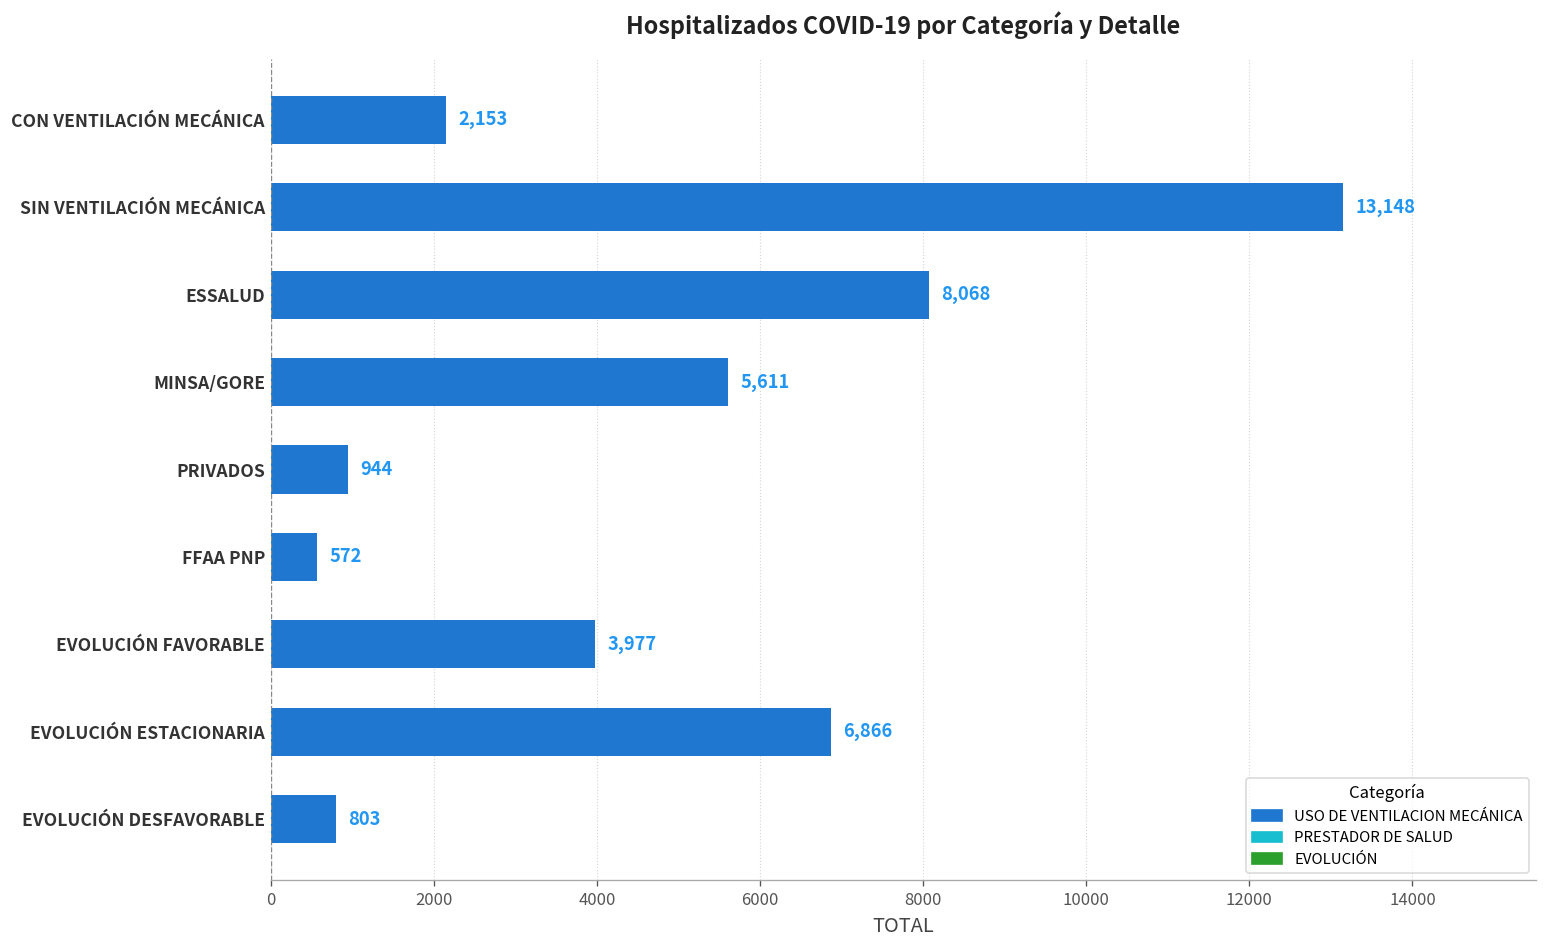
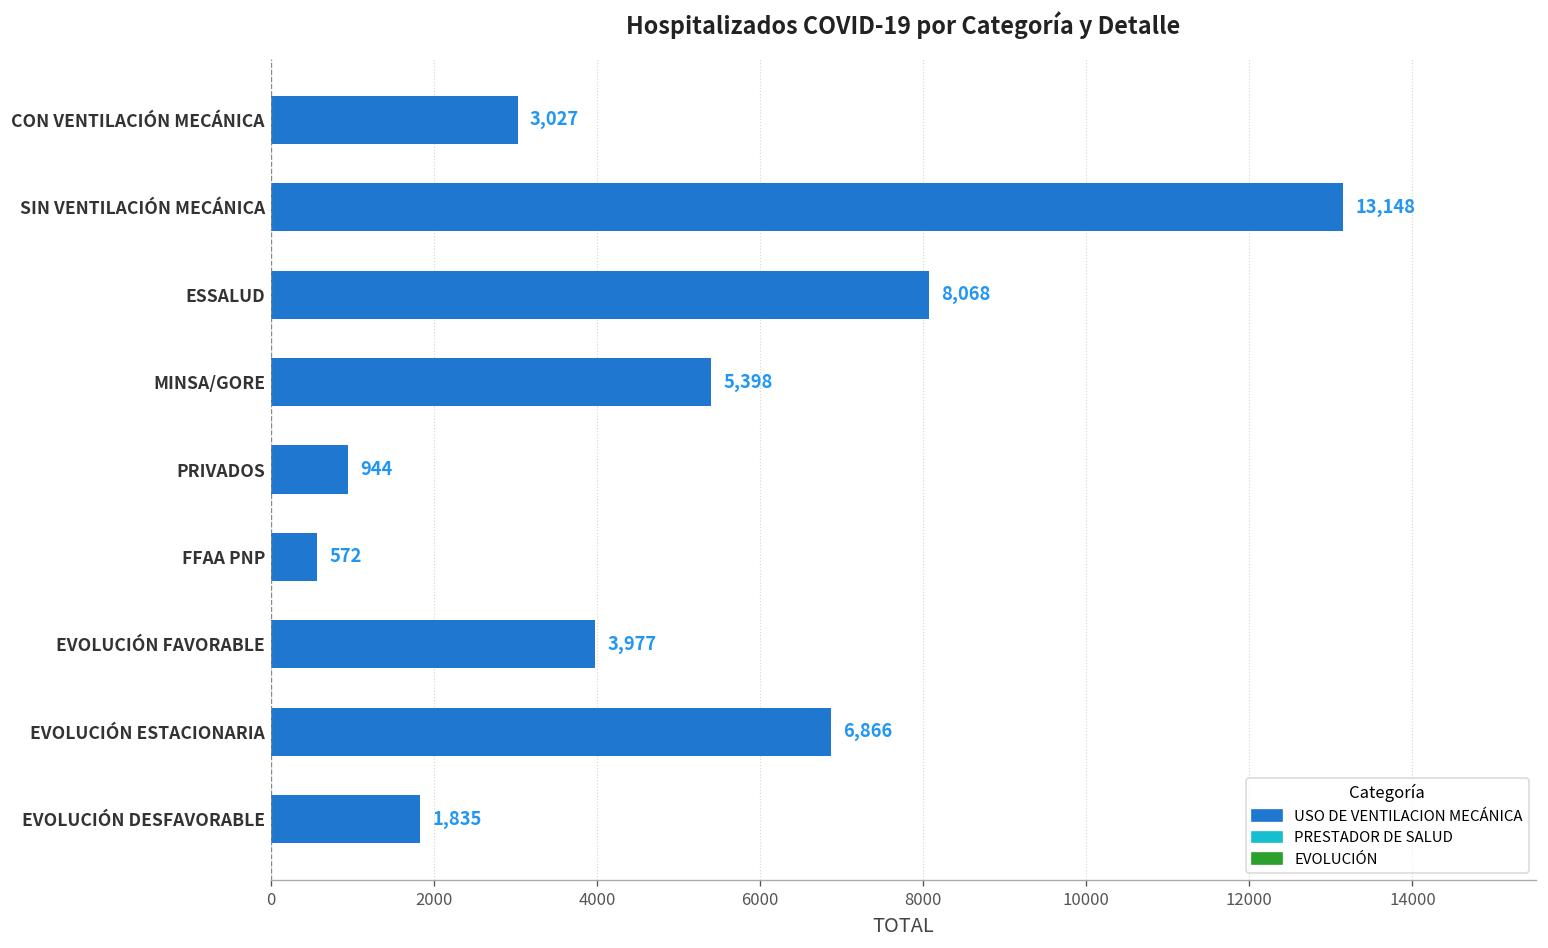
  {
-   "CON VENTILACIÓN MECÁNICA": "2,153",
+   "CON VENTILACIÓN MECÁNICA": "3,027",
    "SIN VENTILACIÓN MECÁNICA": "13,148",
    "ESSALUD": "8,068",
-   "MINSA/GORE": "5,611",
+   "MINSA/GORE": "5,398",
    "PRIVADOS": "944",
    "FFAA PNP": "572",
    "EVOLUCIÓN FAVORABLE": "3,977",
    "EVOLUCIÓN ESTACIONARIA": "6,866",
-   "EVOLUCIÓN DESFAVORABLE": "803"
+   "EVOLUCIÓN DESFAVORABLE": "1,835"
  }
